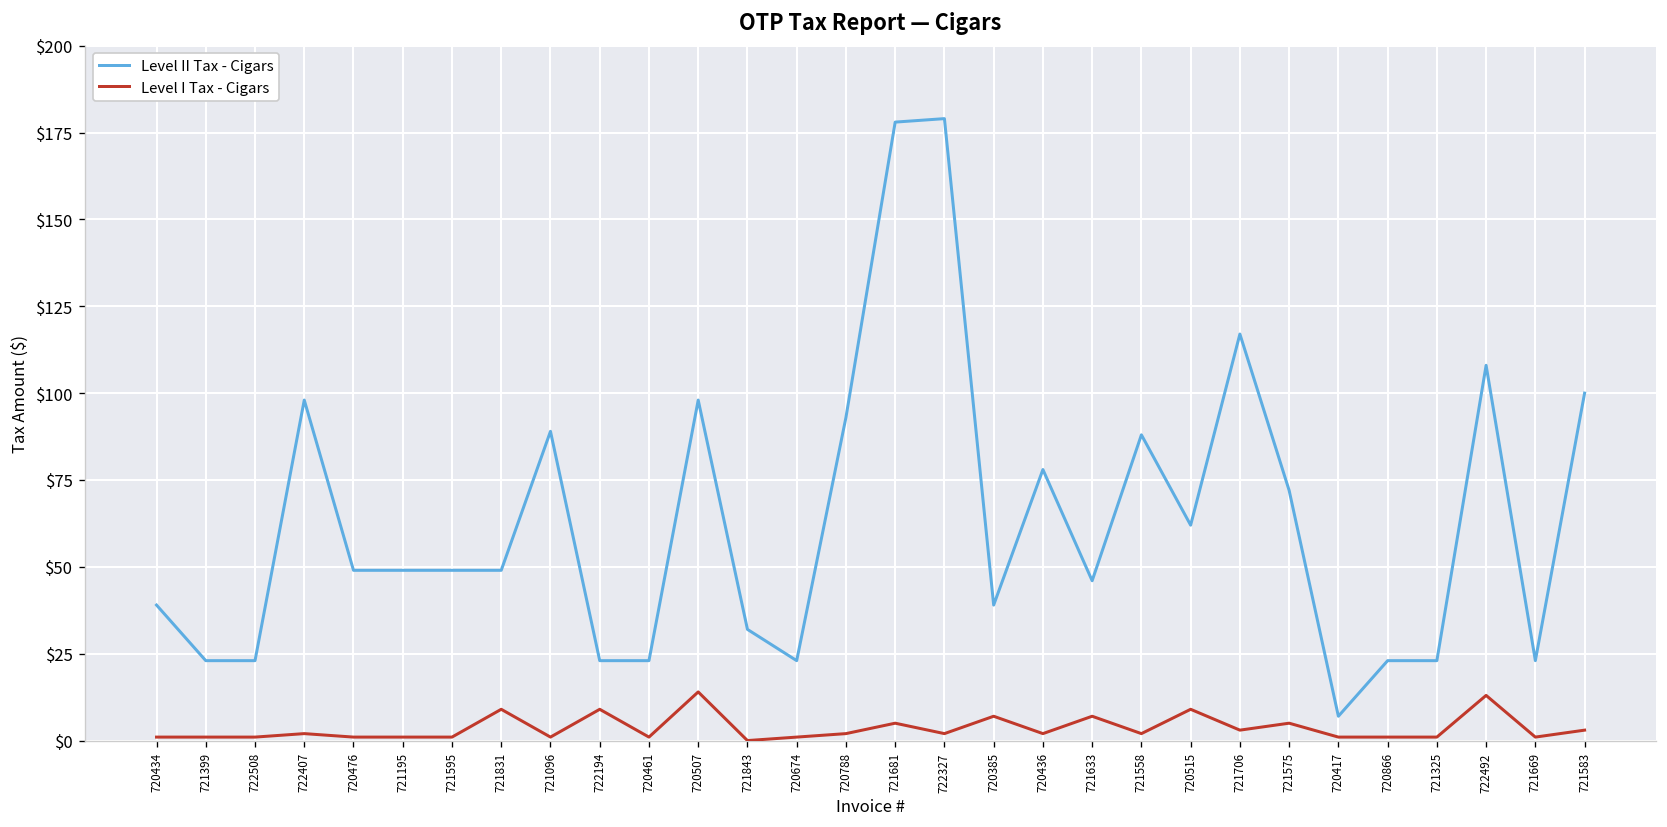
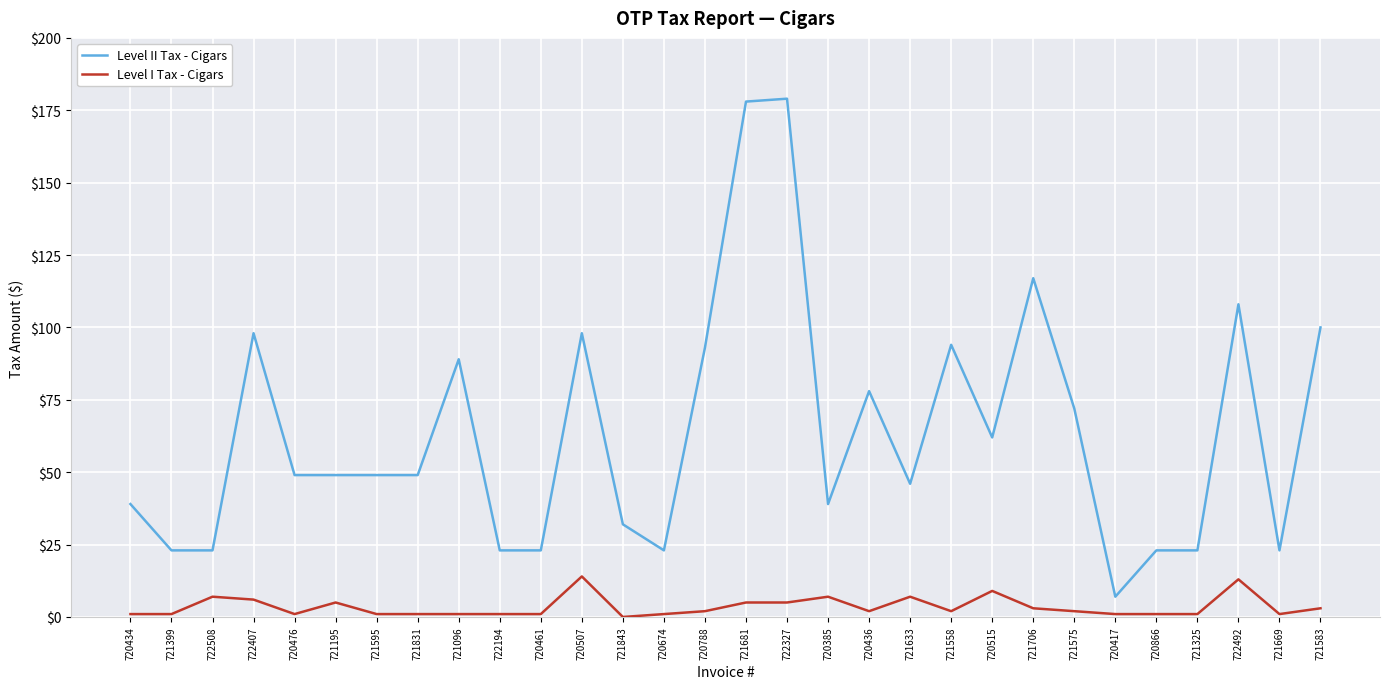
  {
    "Level II Tax - Cigars": {
      "720434": "$39",
      "721399": "$23",
      "722508": "$23",
      "722407": "$98",
      "720476": "$49",
      "721195": "$49",
      "721595": "$49",
      "721831": "$49",
      "721096": "$89",
      "722194": "$23",
      "720461": "$23",
      "720507": "$98",
      "721843": "$32",
      "720674": "$23",
      "720788": "$93",
      "721681": "$178",
      "722327": "$179",
      "720385": "$39",
      "720436": "$78",
      "721633": "$46",
-     "721558": "$88",
+     "721558": "$94",
      "720515": "$62",
      "721706": "$117",
      "721575": "$72",
      "720417": "$7",
      "720866": "$23",
      "721325": "$23",
      "722492": "$108",
      "721669": "$23",
      "721583": "$100"
    },
    "Level I Tax - Cigars": {
      "720434": "$1",
      "721399": "$1",
-     "722508": "$1",
-     "722407": "$2",
+     "722508": "$7",
+     "722407": "$6",
      "720476": "$1",
-     "721195": "$1",
+     "721195": "$5",
      "721595": "$1",
-     "721831": "$9",
+     "721831": "$1",
      "721096": "$1",
-     "722194": "$9",
+     "722194": "$1",
      "720461": "$1",
      "720507": "$14",
      "721843": "$0",
      "720674": "$1",
      "720788": "$2",
      "721681": "$5",
-     "722327": "$2",
+     "722327": "$5",
      "720385": "$7",
      "720436": "$2",
      "721633": "$7",
      "721558": "$2",
      "720515": "$9",
      "721706": "$3",
-     "721575": "$5",
+     "721575": "$2",
      "720417": "$1",
      "720866": "$1",
      "721325": "$1",
      "722492": "$13",
      "721669": "$1",
      "721583": "$3"
    }
  }
